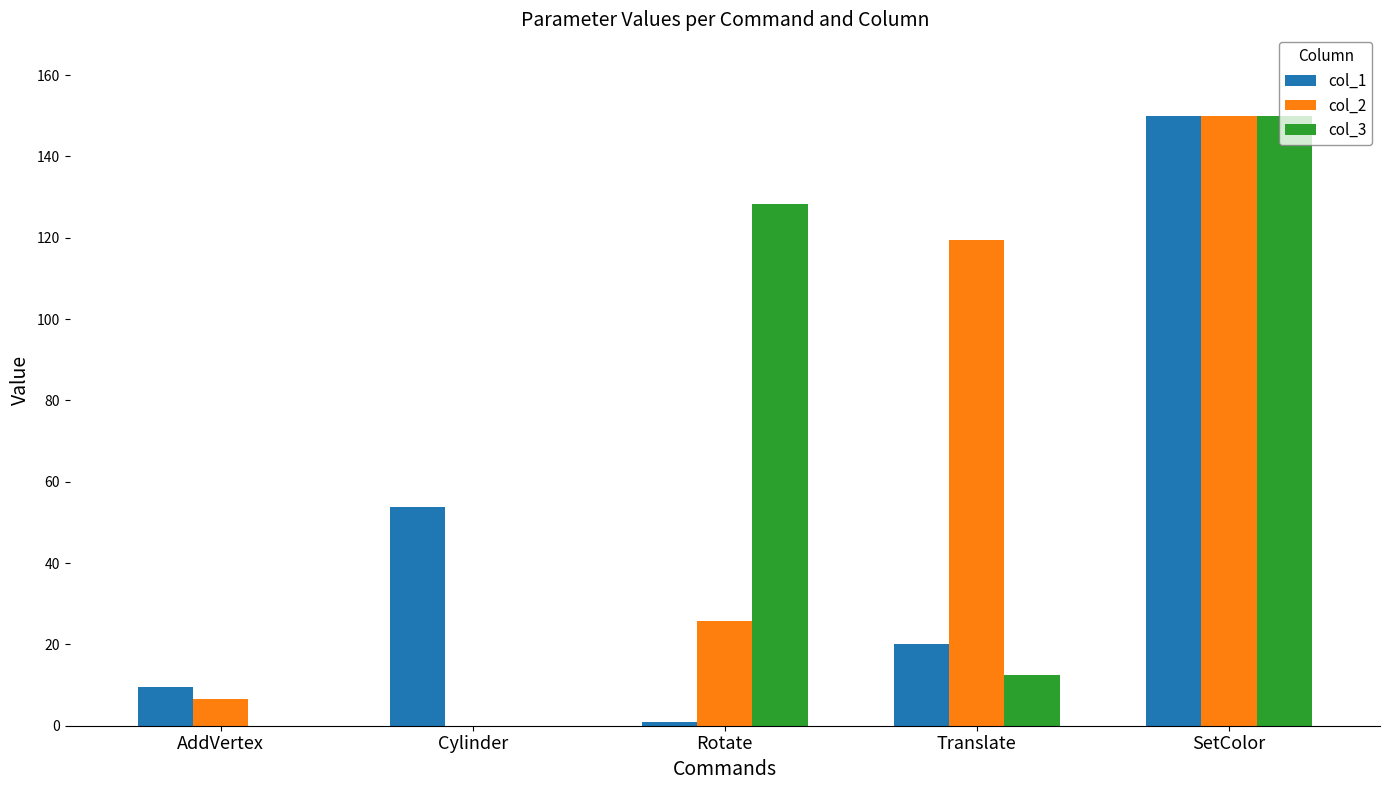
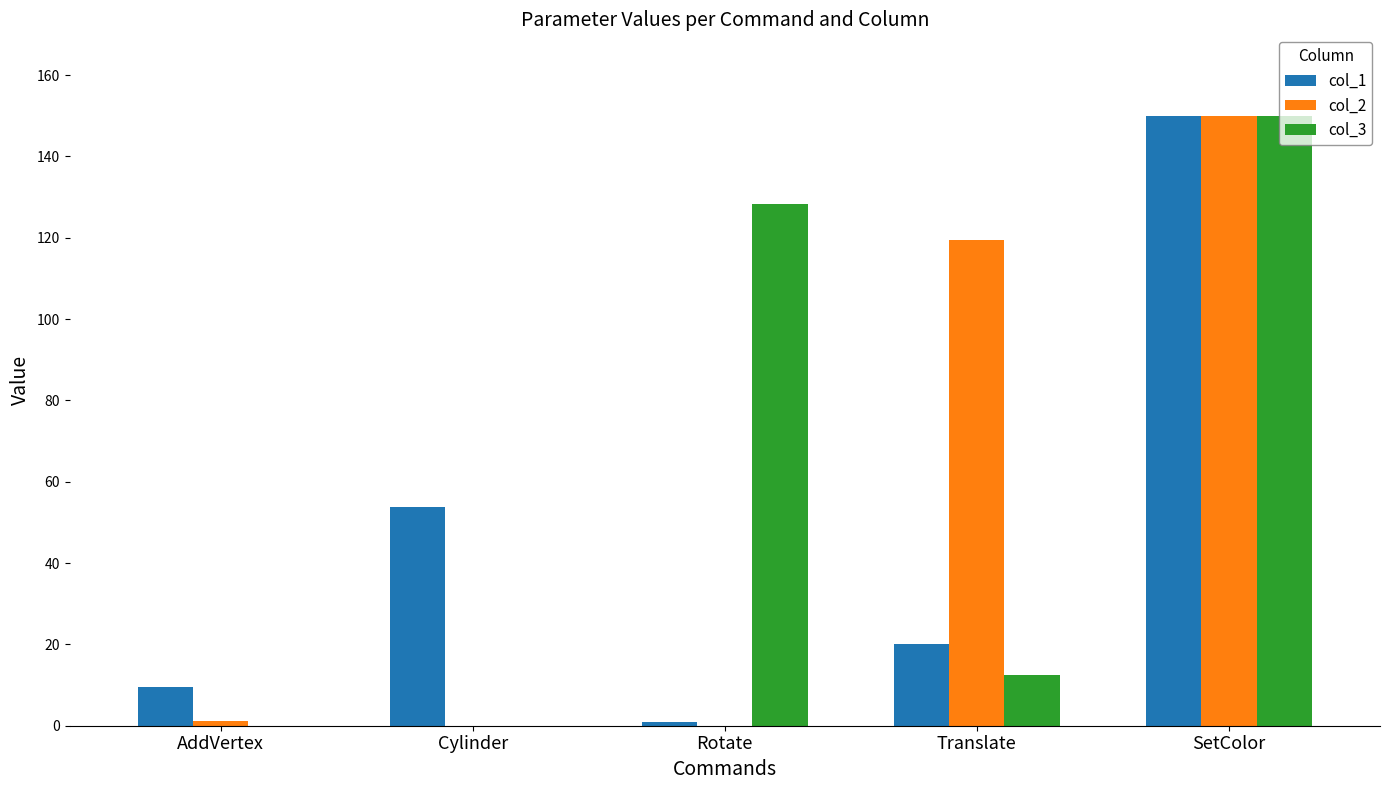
  {
    "col_1": {
      "AddVertex": 9,
      "Cylinder": 54,
      "Rotate": 1,
      "Translate": 20,
      "SetColor": 150
    },
    "col_2": {
-     "AddVertex": 7,
-     "Rotate": 26,
+     "AddVertex": 1,
+     "Rotate": 0,
      "Translate": 119,
      "SetColor": 150
    },
    "col_3": {
      "AddVertex": 0,
      "Rotate": 128,
      "Translate": 13
    }
  }
